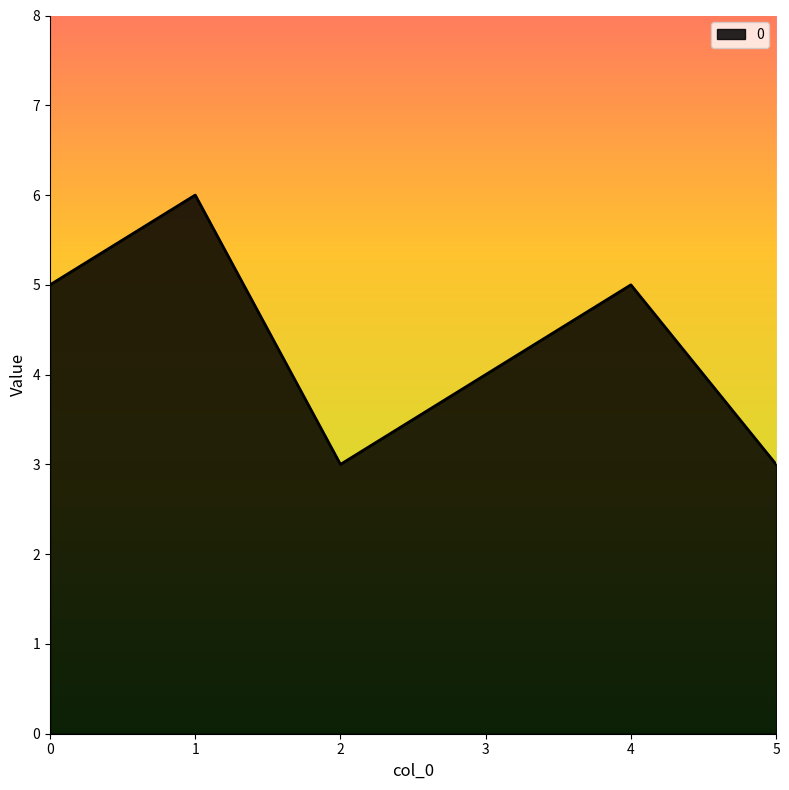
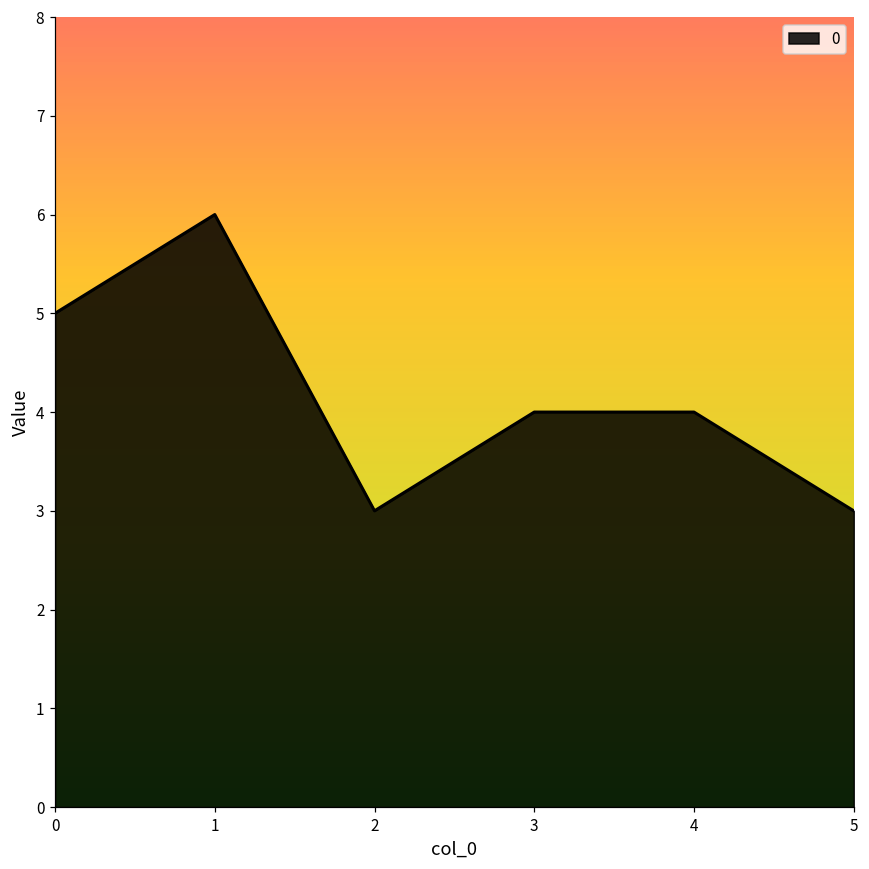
  {
    "0": 5,
    "1": 6,
    "2": 3,
    "3": 4,
-   "4": 5,
+   "4": 4,
    "5": 3
  }
